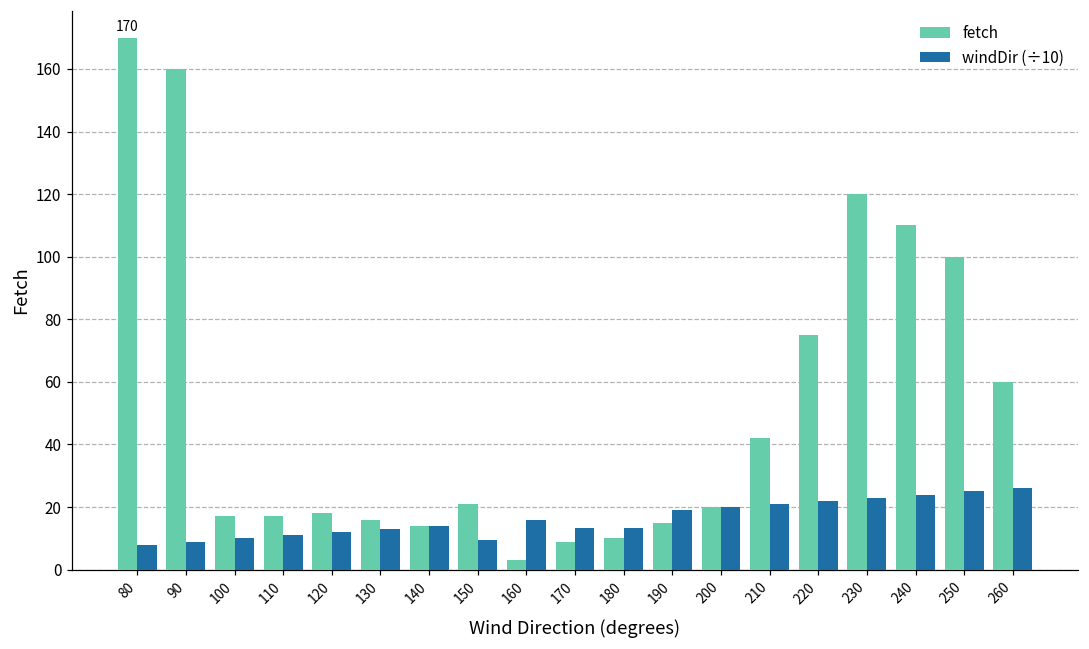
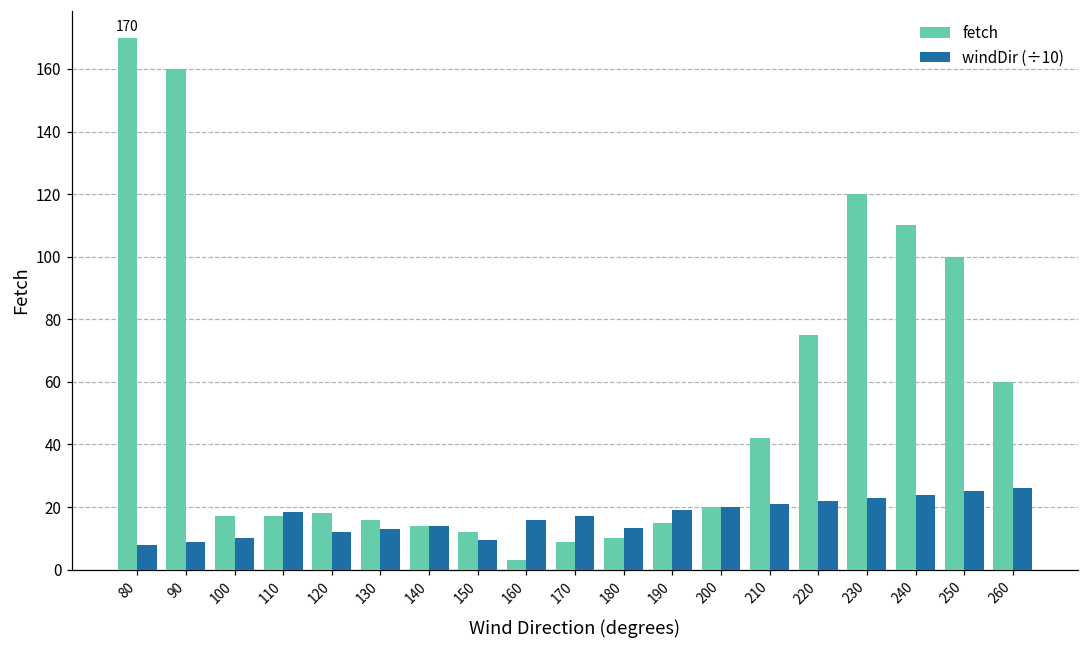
  {
    "fetch": {
      "90": 160,
      "100": 17,
      "110": 17,
      "120": 18,
      "130": 16,
      "140": 14,
-     "150": 21,
+     "150": 12,
      "160": 3,
      "170": 9,
      "180": 10,
      "190": 15,
      "200": 20,
      "210": 42,
      "220": 75,
      "230": 120,
      "240": 110,
      "250": 100,
      "260": 60
    },
    "windDir (÷10)": {
      "80": 8,
      "90": 9,
      "100": 10,
-     "110": 11,
+     "110": 18,
      "120": 12,
      "130": 13,
      "140": 14,
      "150": 9,
      "160": 16,
-     "170": 13,
+     "170": 17,
      "180": 13,
      "190": 19,
      "200": 20,
      "210": 21,
      "220": 22,
      "230": 23,
      "240": 24,
      "250": 25,
      "260": 26
    }
  }
